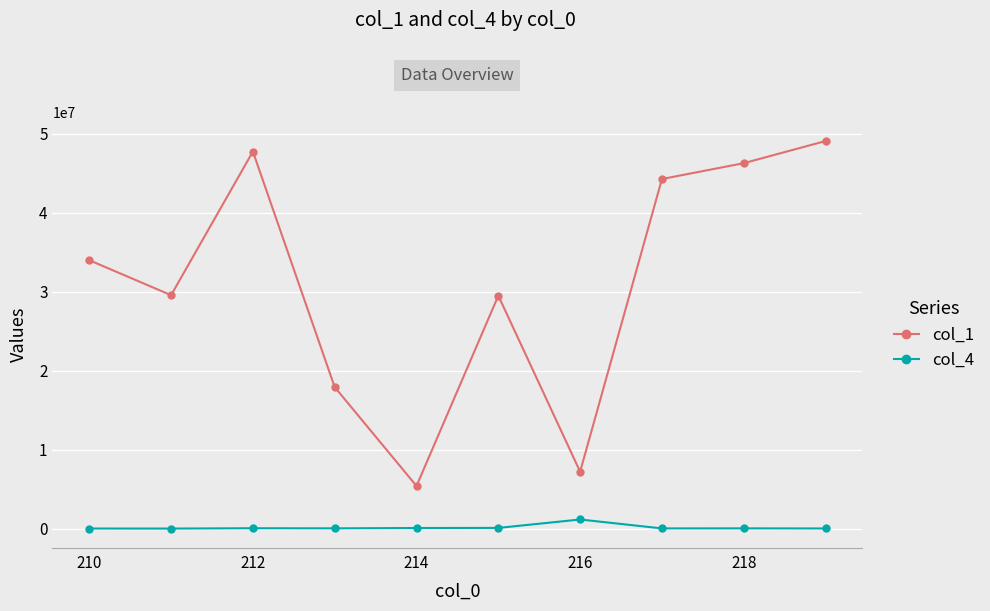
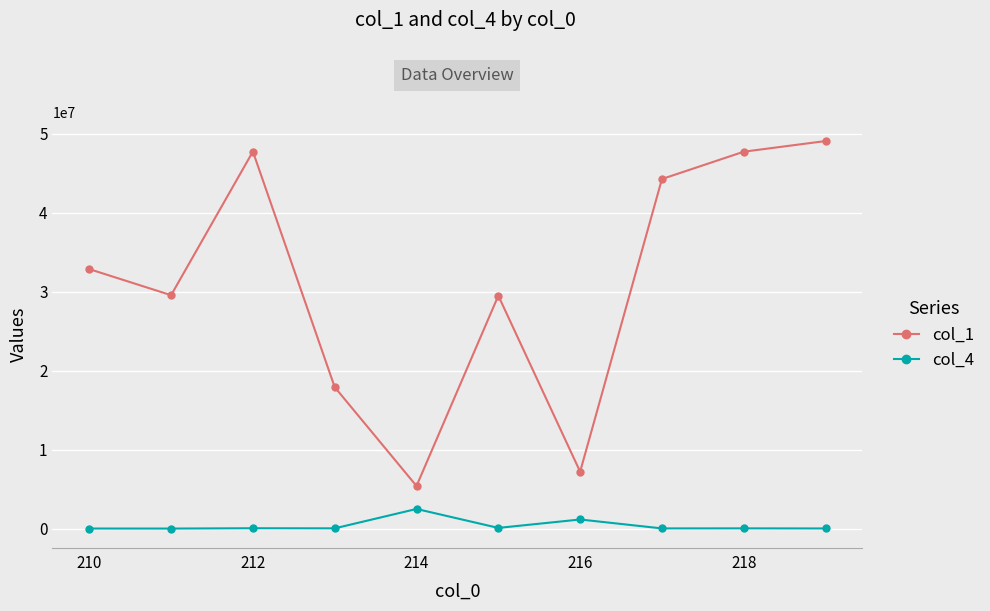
  {
    "col_1": {
-     "210": 34000000,
+     "210": 33000000,
      "212": 48000000,
      "214": 5000000,
      "216": 7000000,
-     "218": 46000000
+     "218": 48000000
    },
    "col_4": {
      "210": 0,
      "212": 0,
-     "214": 0,
+     "214": 2000000,
      "216": 1000000,
      "218": 0
    }
  }
